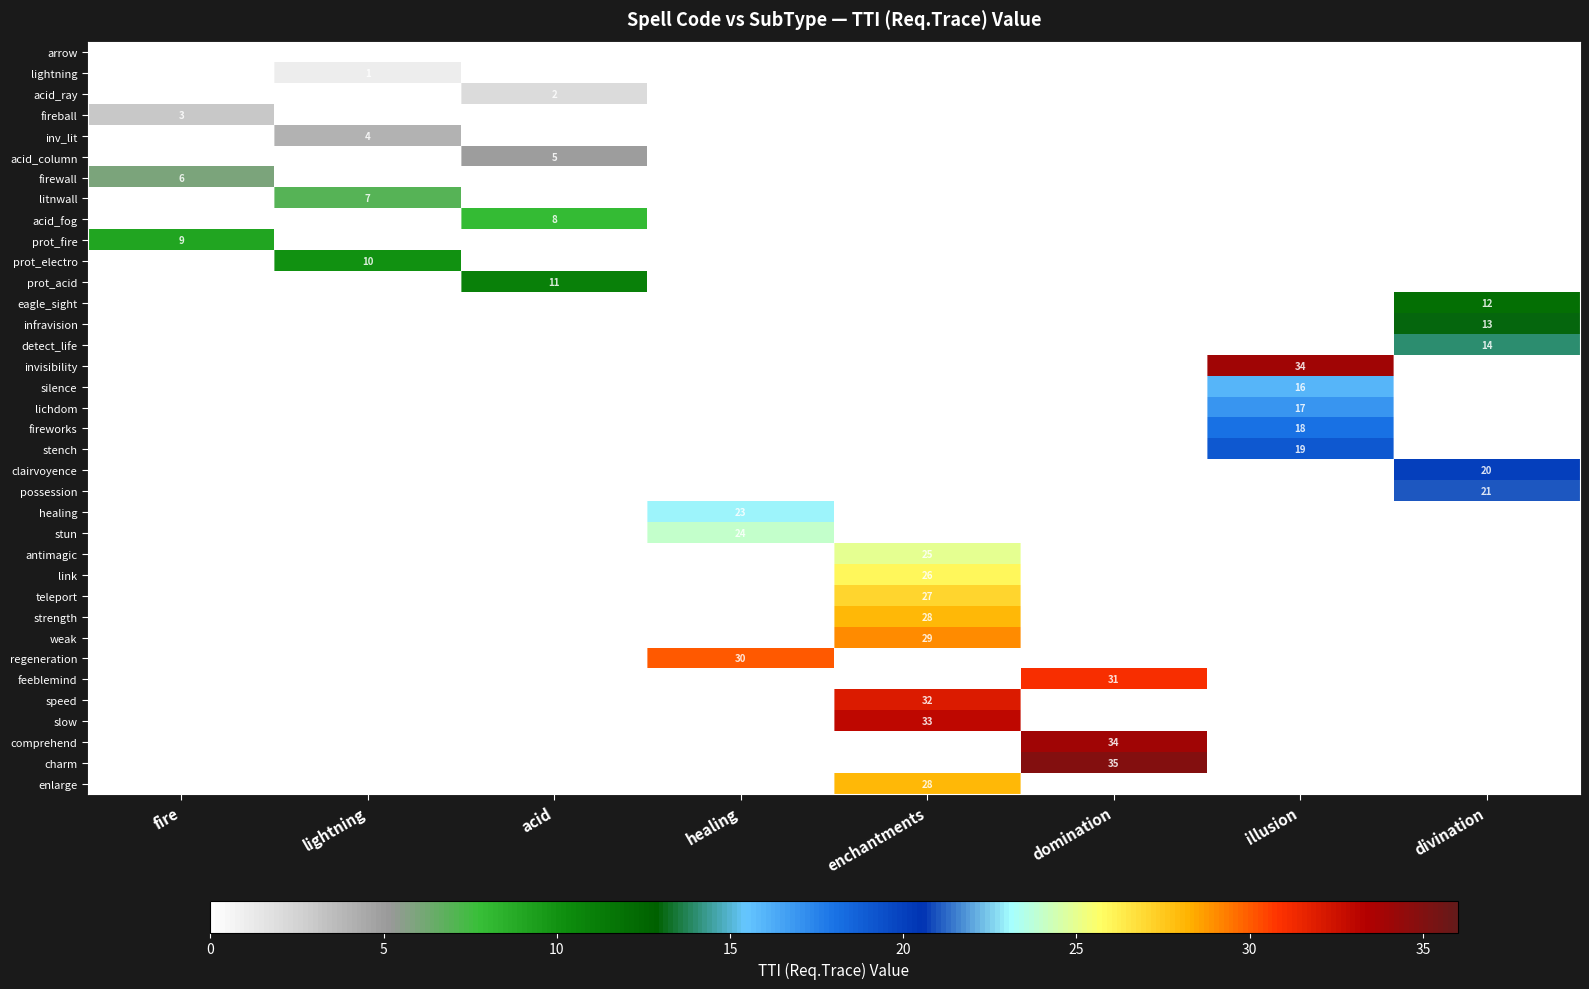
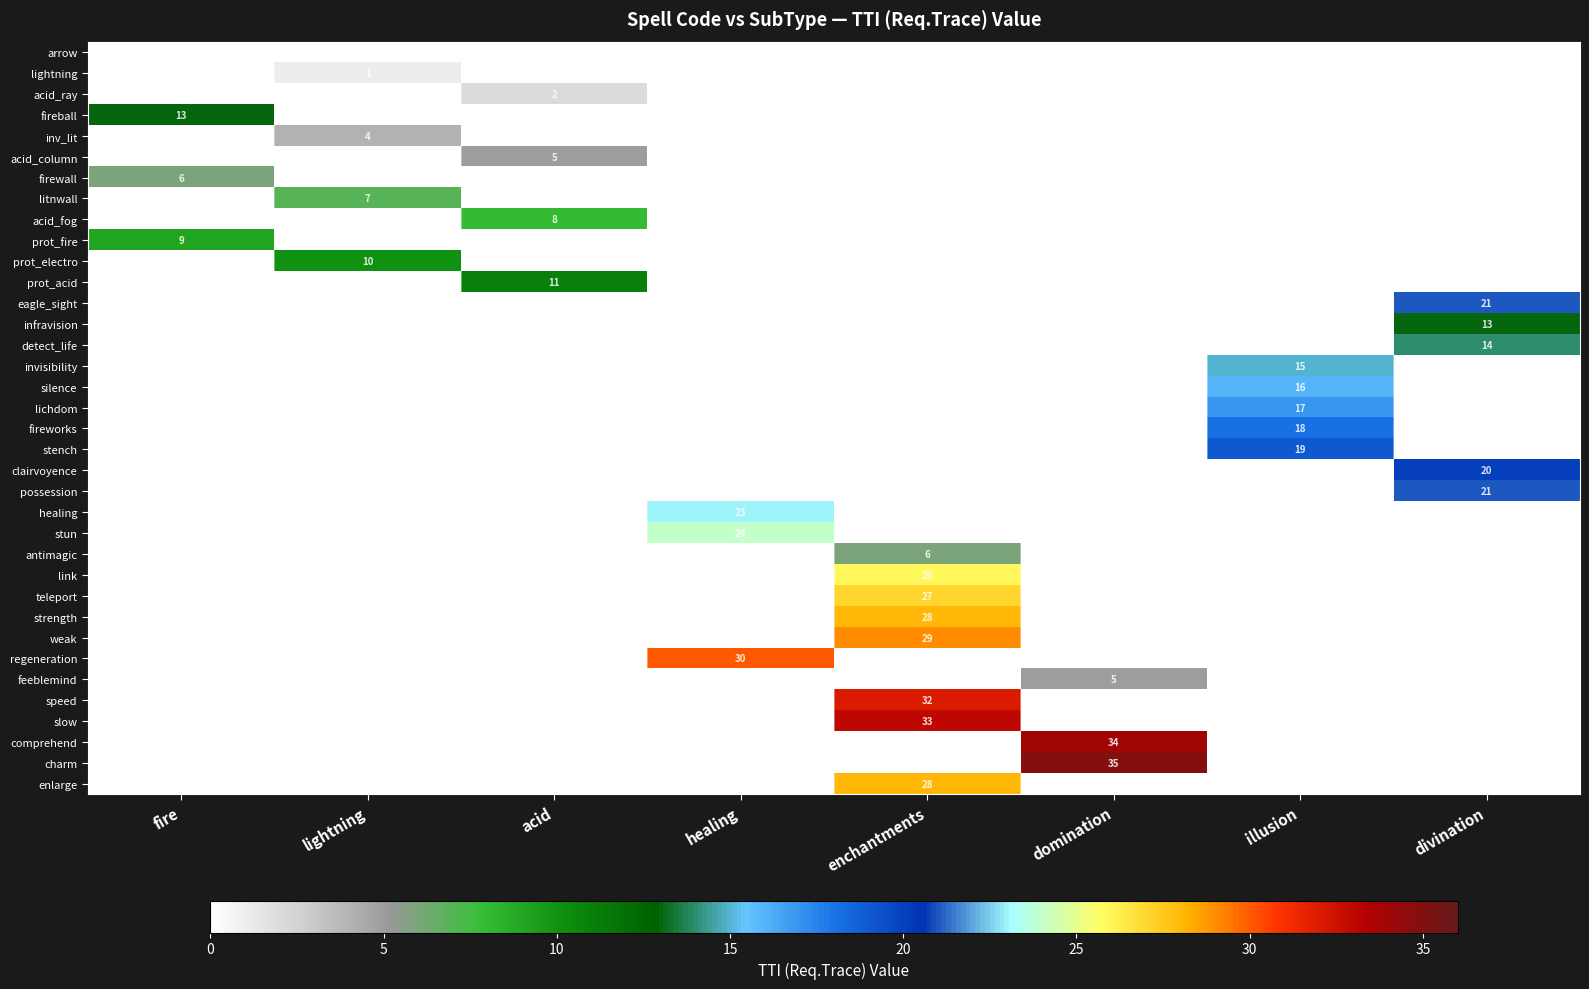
  {
    "fireball": {
-     "fire": 3
+     "fire": 13
    },
    "inv_lit": {
      "lightning": 4
    },
    "acid_column": {
      "acid": 5
    },
    "firewall": {
      "fire": 6
    },
    "litnwall": {
      "lightning": 7
    },
    "acid_fog": {
      "acid": 8
    },
    "prot_fire": {
      "fire": 9
    },
    "prot_electro": {
      "lightning": 10
    },
    "prot_acid": {
      "acid": 11
    },
    "eagle_sight": {
-     "divination": 12
+     "divination": 21
    },
    "infravision": {
      "divination": 13
    },
    "detect_life": {
      "divination": 14
    },
    "invisibility": {
-     "illusion": 34
+     "illusion": 15
    },
    "silence": {
      "illusion": 16
    },
    "lichdom": {
      "illusion": 17
    },
    "fireworks": {
      "illusion": 18
    },
    "stench": {
      "illusion": 19
    },
    "clairvoyence": {
      "divination": 20
    },
    "possession": {
      "divination": 21
    },
    "healing": {
      "healing": 23
    },
    "stun": {
      "healing": 24
    },
    "antimagic": {
-     "enchantments": 25
+     "enchantments": 6
    },
    "link": {
      "enchantments": 26
    },
    "teleport": {
      "enchantments": 27
    },
    "strength": {
      "enchantments": 28
    },
    "weak": {
      "enchantments": 29
    },
    "regeneration": {
      "healing": 30
    },
    "feeblemind": {
-     "domination": 31
+     "domination": 5
    },
    "speed": {
      "enchantments": 32
    },
    "slow": {
      "enchantments": 33
    },
    "comprehend": {
      "domination": 34
    },
    "charm": {
      "domination": 35
    },
    "enlarge": {
      "enchantments": 28
    }
  }
